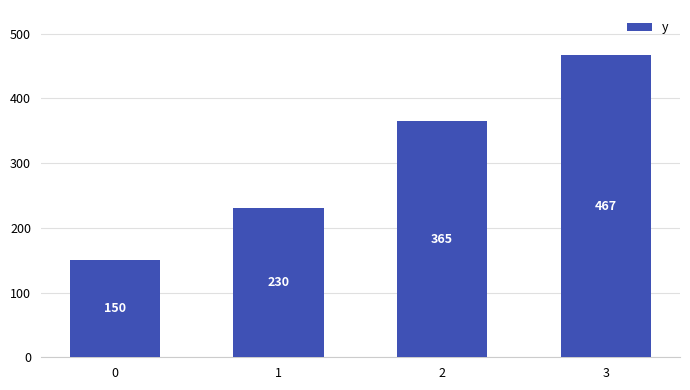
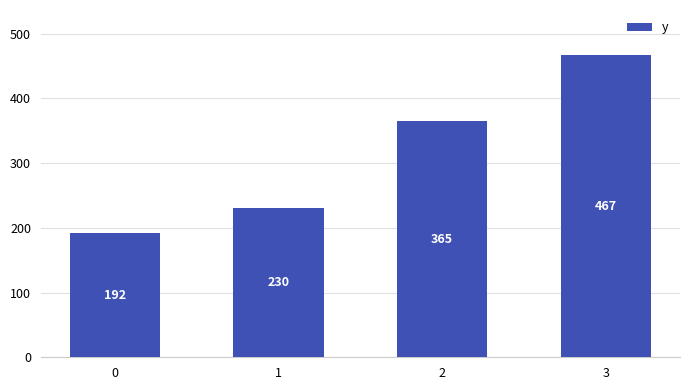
  {
-   "0": 150,
+   "0": 192,
    "1": 230,
    "2": 365,
    "3": 467
  }
